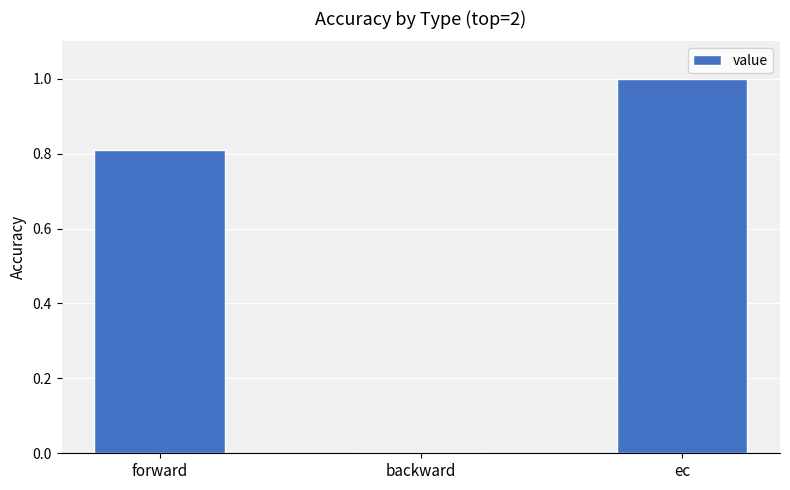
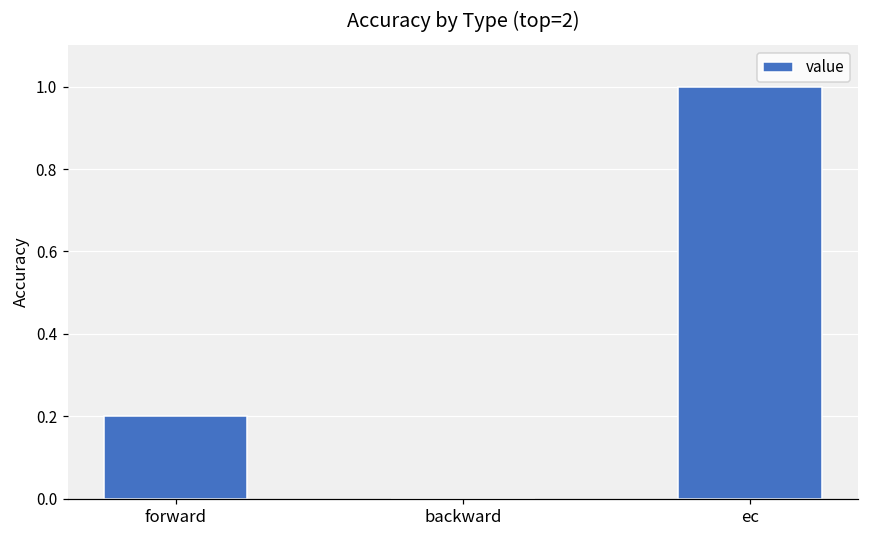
  {
-   "forward": 0.81,
+   "forward": 0.20,
    "backward": 0.00,
    "ec": 1.00
  }
